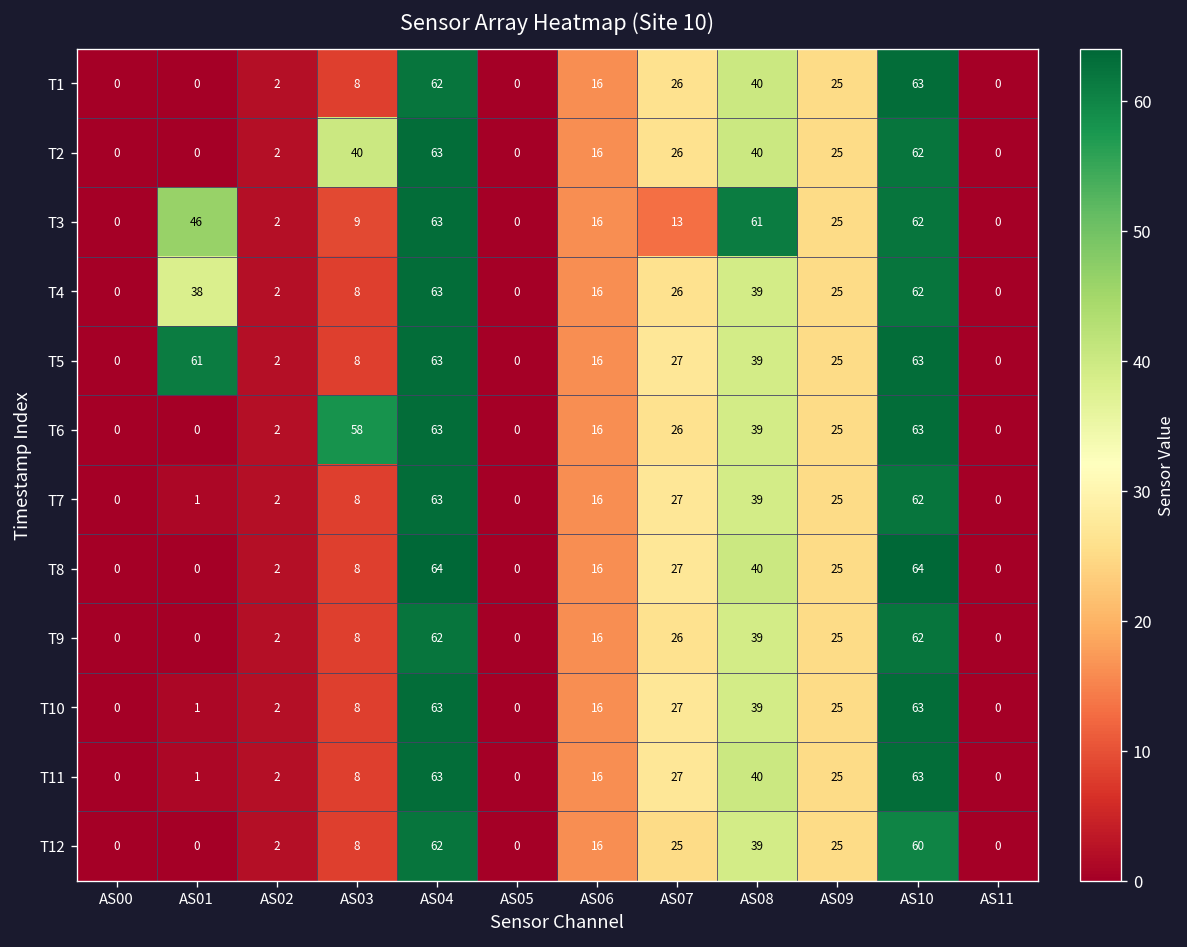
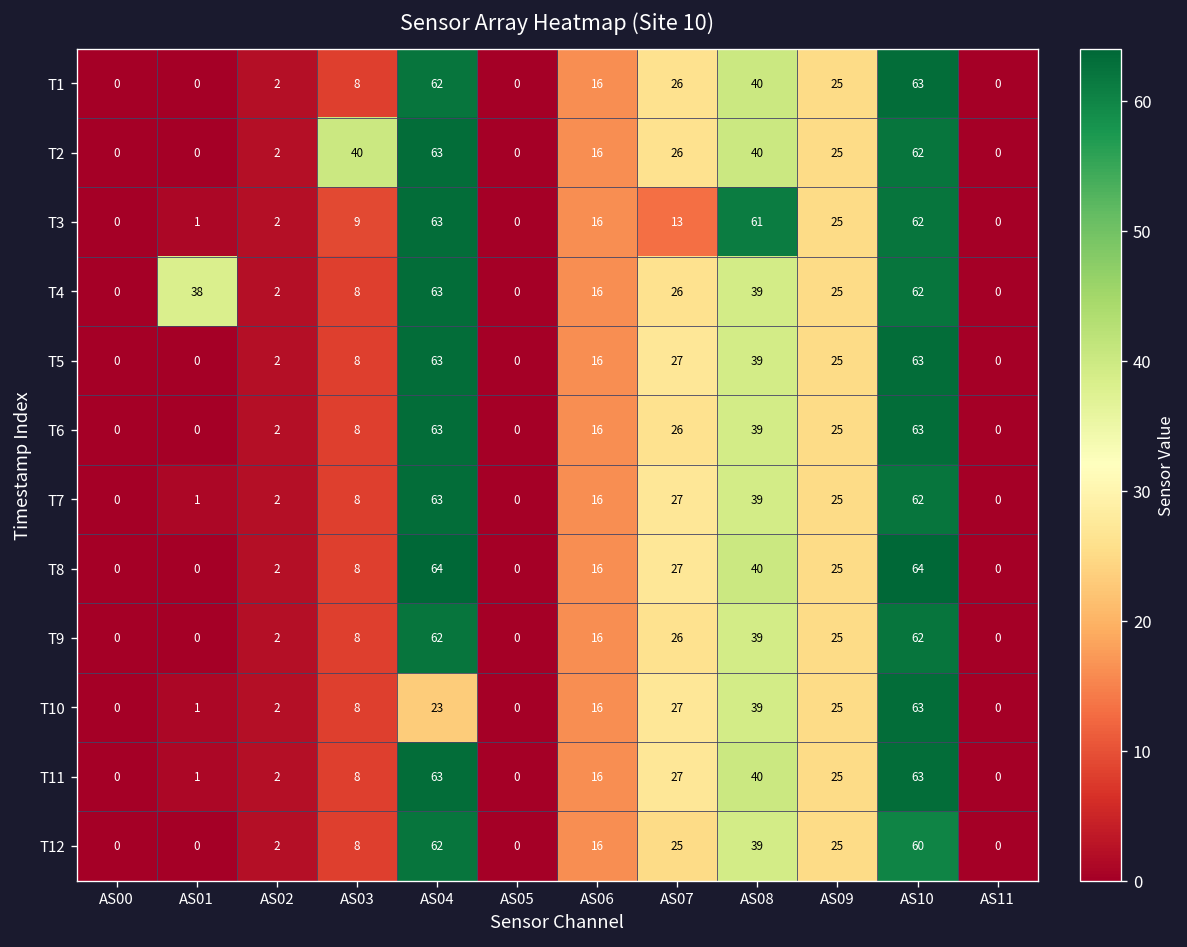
  {
    "T1": {
      "AS00": 0,
      "AS01": 0,
      "AS02": 2,
      "AS03": 8,
      "AS04": 62,
      "AS05": 0,
      "AS06": 16,
      "AS07": 26,
      "AS08": 40,
      "AS09": 25,
      "AS10": 63,
      "AS11": 0
    },
    "T2": {
      "AS00": 0,
      "AS01": 0,
      "AS02": 2,
      "AS03": 40,
      "AS04": 63,
      "AS05": 0,
      "AS06": 16,
      "AS07": 26,
      "AS08": 40,
      "AS09": 25,
      "AS10": 62,
      "AS11": 0
    },
    "T3": {
      "AS00": 0,
-     "AS01": 46,
+     "AS01": 1,
      "AS02": 2,
      "AS03": 9,
      "AS04": 63,
      "AS05": 0,
      "AS06": 16,
      "AS07": 13,
      "AS08": 61,
      "AS09": 25,
      "AS10": 62,
      "AS11": 0
    },
    "T4": {
      "AS00": 0,
      "AS01": 38,
      "AS02": 2,
      "AS03": 8,
      "AS04": 63,
      "AS05": 0,
      "AS06": 16,
      "AS07": 26,
      "AS08": 39,
      "AS09": 25,
      "AS10": 62,
      "AS11": 0
    },
    "T5": {
      "AS00": 0,
-     "AS01": 61,
+     "AS01": 0,
      "AS02": 2,
      "AS03": 8,
      "AS04": 63,
      "AS05": 0,
      "AS06": 16,
      "AS07": 27,
      "AS08": 39,
      "AS09": 25,
      "AS10": 63,
      "AS11": 0
    },
    "T6": {
      "AS00": 0,
      "AS01": 0,
      "AS02": 2,
-     "AS03": 58,
+     "AS03": 8,
      "AS04": 63,
      "AS05": 0,
      "AS06": 16,
      "AS07": 26,
      "AS08": 39,
      "AS09": 25,
      "AS10": 63,
      "AS11": 0
    },
    "T7": {
      "AS00": 0,
      "AS01": 1,
      "AS02": 2,
      "AS03": 8,
      "AS04": 63,
      "AS05": 0,
      "AS06": 16,
      "AS07": 27,
      "AS08": 39,
      "AS09": 25,
      "AS10": 62,
      "AS11": 0
    },
    "T8": {
      "AS00": 0,
      "AS01": 0,
      "AS02": 2,
      "AS03": 8,
      "AS04": 64,
      "AS05": 0,
      "AS06": 16,
      "AS07": 27,
      "AS08": 40,
      "AS09": 25,
      "AS10": 64,
      "AS11": 0
    },
    "T9": {
      "AS00": 0,
      "AS01": 0,
      "AS02": 2,
      "AS03": 8,
      "AS04": 62,
      "AS05": 0,
      "AS06": 16,
      "AS07": 26,
      "AS08": 39,
      "AS09": 25,
      "AS10": 62,
      "AS11": 0
    },
    "T10": {
      "AS00": 0,
      "AS01": 1,
      "AS02": 2,
      "AS03": 8,
-     "AS04": 63,
+     "AS04": 23,
      "AS05": 0,
      "AS06": 16,
      "AS07": 27,
      "AS08": 39,
      "AS09": 25,
      "AS10": 63,
      "AS11": 0
    },
    "T11": {
      "AS00": 0,
      "AS01": 1,
      "AS02": 2,
      "AS03": 8,
      "AS04": 63,
      "AS05": 0,
      "AS06": 16,
      "AS07": 27,
      "AS08": 40,
      "AS09": 25,
      "AS10": 63,
      "AS11": 0
    },
    "T12": {
      "AS00": 0,
      "AS01": 0,
      "AS02": 2,
      "AS03": 8,
      "AS04": 62,
      "AS05": 0,
      "AS06": 16,
      "AS07": 25,
      "AS08": 39,
      "AS09": 25,
      "AS10": 60,
      "AS11": 0
    }
  }
